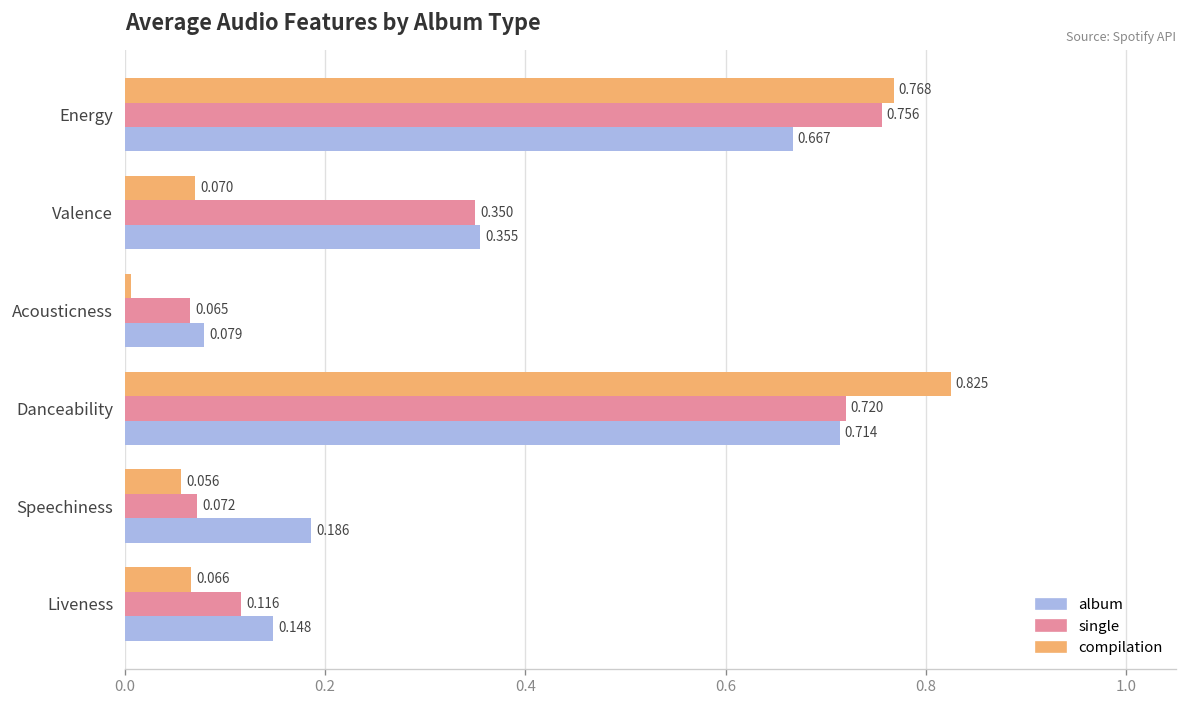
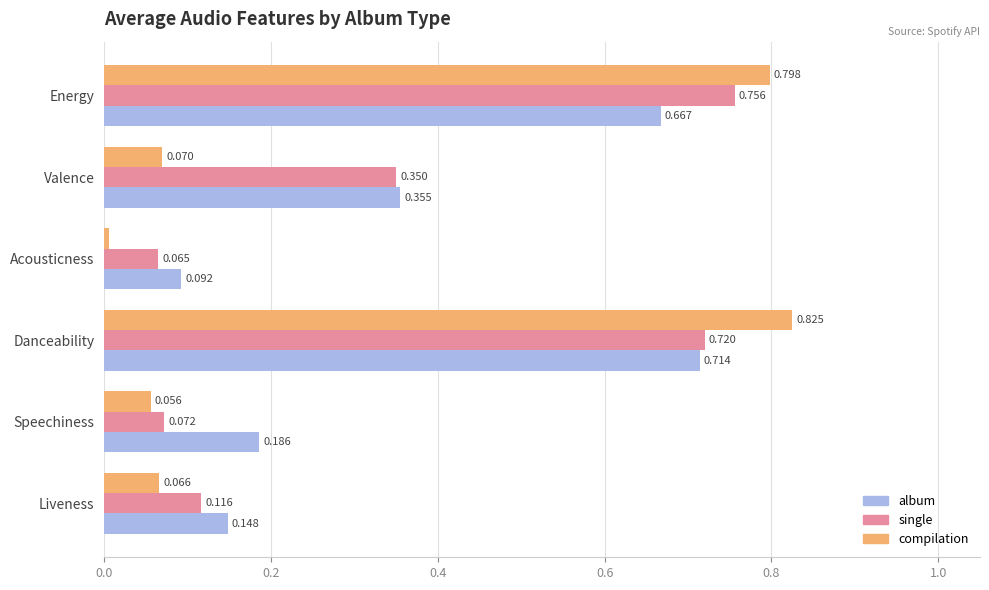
  {
    "album": {
      "Energy": 0.667,
      "Valence": 0.355,
-     "Acousticness": 0.079,
+     "Acousticness": 0.092,
      "Danceability": 0.714,
      "Speechiness": 0.186,
      "Liveness": 0.148
    },
    "single": {
      "Energy": 0.756,
      "Valence": 0.350,
      "Acousticness": 0.065,
      "Danceability": 0.720,
      "Speechiness": 0.072,
      "Liveness": 0.116
    },
    "compilation": {
-     "Energy": 0.768,
+     "Energy": 0.798,
      "Valence": 0.070,
      "Danceability": 0.825,
      "Speechiness": 0.056,
      "Liveness": 0.066
    }
  }
